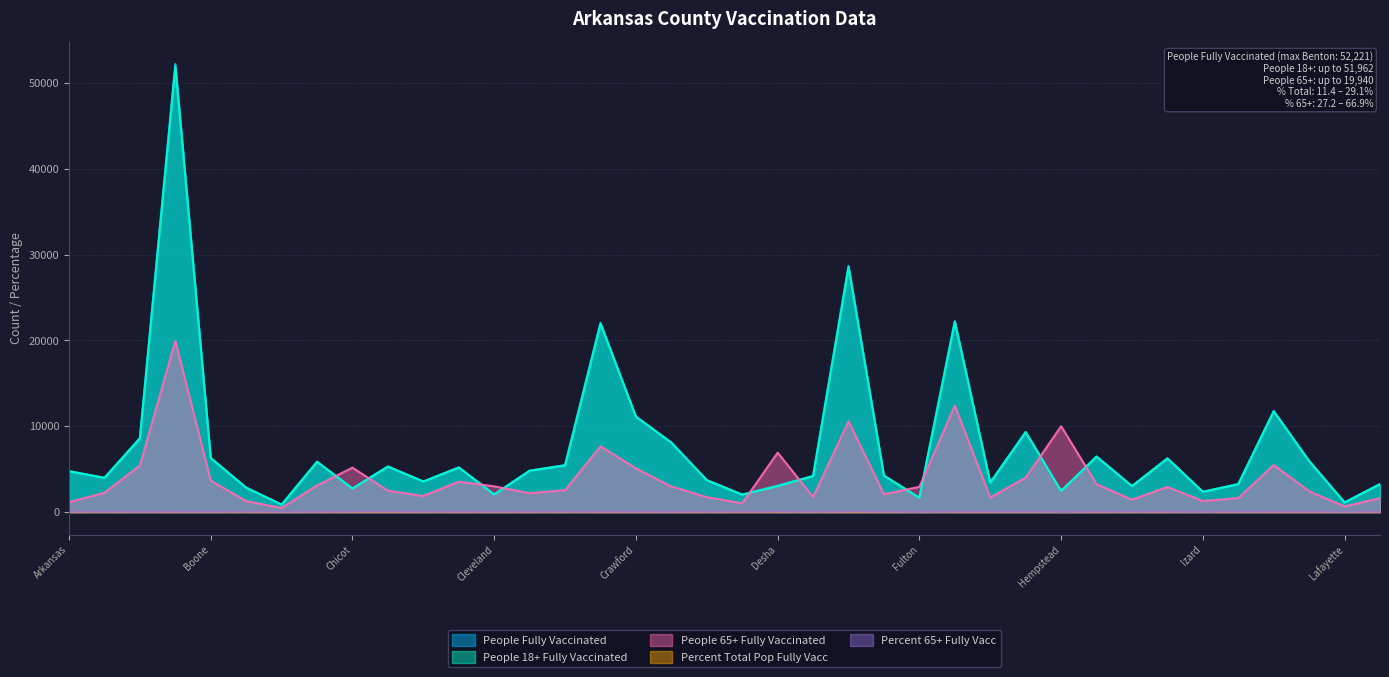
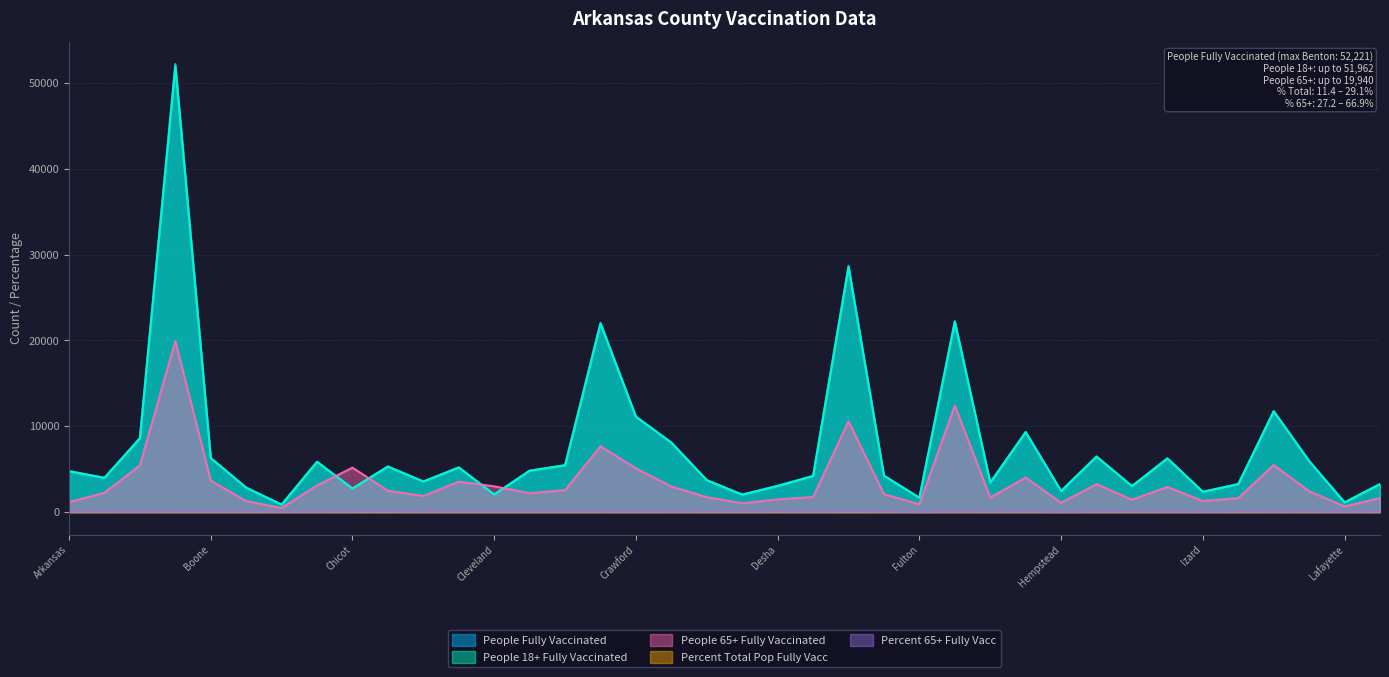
  {
    "People 65+ Fully Vaccinated": {
      "Arkansas": 1000,
      "Boone": 4000,
      "Chicot": 5000,
      "Cleveland": 3000,
      "Crawford": 5000,
-     "Desha": 7000,
-     "Fulton": 3000,
-     "Hempstead": 10000,
+     "Desha": 1000,
+     "Fulton": 1000,
+     "Hempstead": 1000,
      "Izard": 1000,
      "Lafayette": 1000
    },
    "Percent 65+ Fully Vacc": {
      "Arkansas": 0,
      "Boone": 0,
      "Chicot": 0,
      "Cleveland": 0,
      "Crawford": 0,
      "Desha": 0,
      "Fulton": 0,
      "Hempstead": 0,
      "Izard": 0,
      "Lafayette": 0
    }
  }
